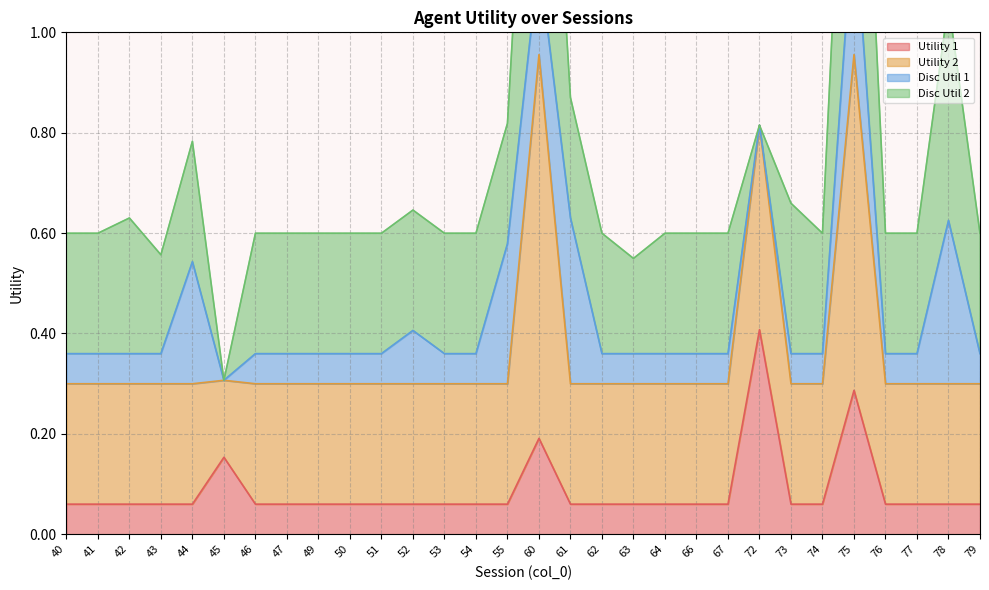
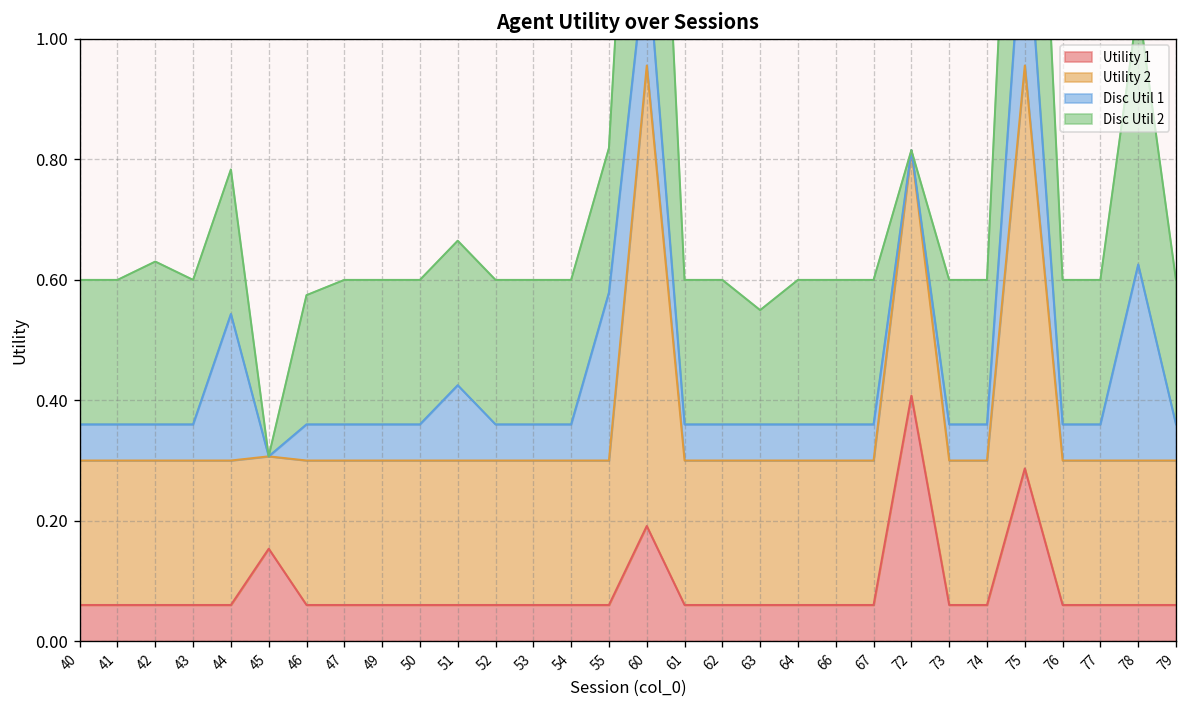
  {
    "Disc Util 1": {
      "40": 0.06,
      "41": 0.06,
      "42": 0.06,
      "43": 0.06,
      "44": 0.24,
      "46": 0.06,
      "47": 0.06,
      "49": 0.06,
      "50": 0.06,
-     "51": 0.06,
-     "52": 0.11,
+     "51": 0.13,
+     "52": 0.06,
      "53": 0.06,
      "54": 0.06,
      "55": 0.28,
-     "61": 0.33,
+     "61": 0.06,
      "62": 0.06,
      "63": 0.06,
      "64": 0.06,
      "66": 0.06,
      "67": 0.06,
      "73": 0.06,
      "74": 0.06,
      "76": 0.06,
      "77": 0.06,
      "78": 0.33,
      "79": 0.06
    },
    "Disc Util 2": {
      "40": 0.24,
      "41": 0.24,
      "42": 0.27,
-     "43": 0.20,
+     "43": 0.24,
      "44": 0.24,
-     "46": 0.24,
+     "46": 0.21,
      "47": 0.24,
      "49": 0.24,
      "50": 0.24,
      "51": 0.24,
      "52": 0.24,
      "53": 0.24,
      "54": 0.24,
      "55": 0.24,
      "61": 0.24,
      "62": 0.24,
      "63": 0.19,
      "64": 0.24,
      "66": 0.24,
      "67": 0.24,
-     "73": 0.30,
+     "73": 0.24,
      "74": 0.24,
      "76": 0.24,
      "77": 0.24,
      "79": 0.24
    }
  }
